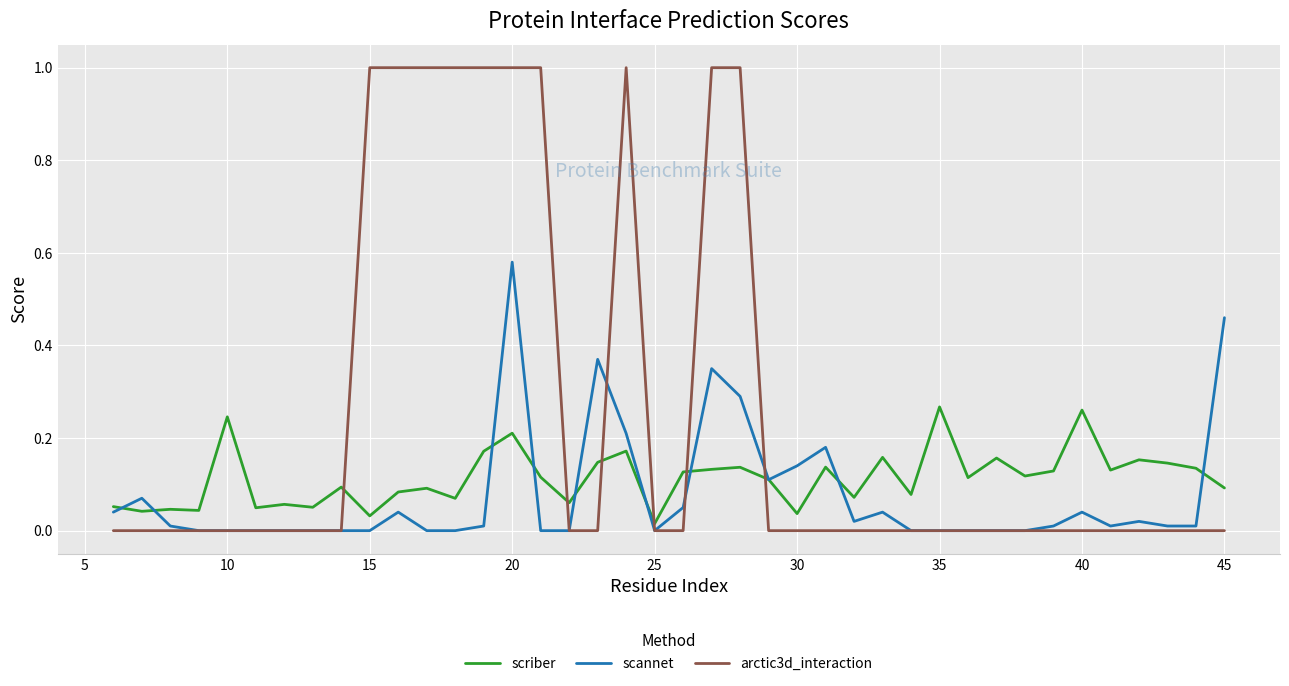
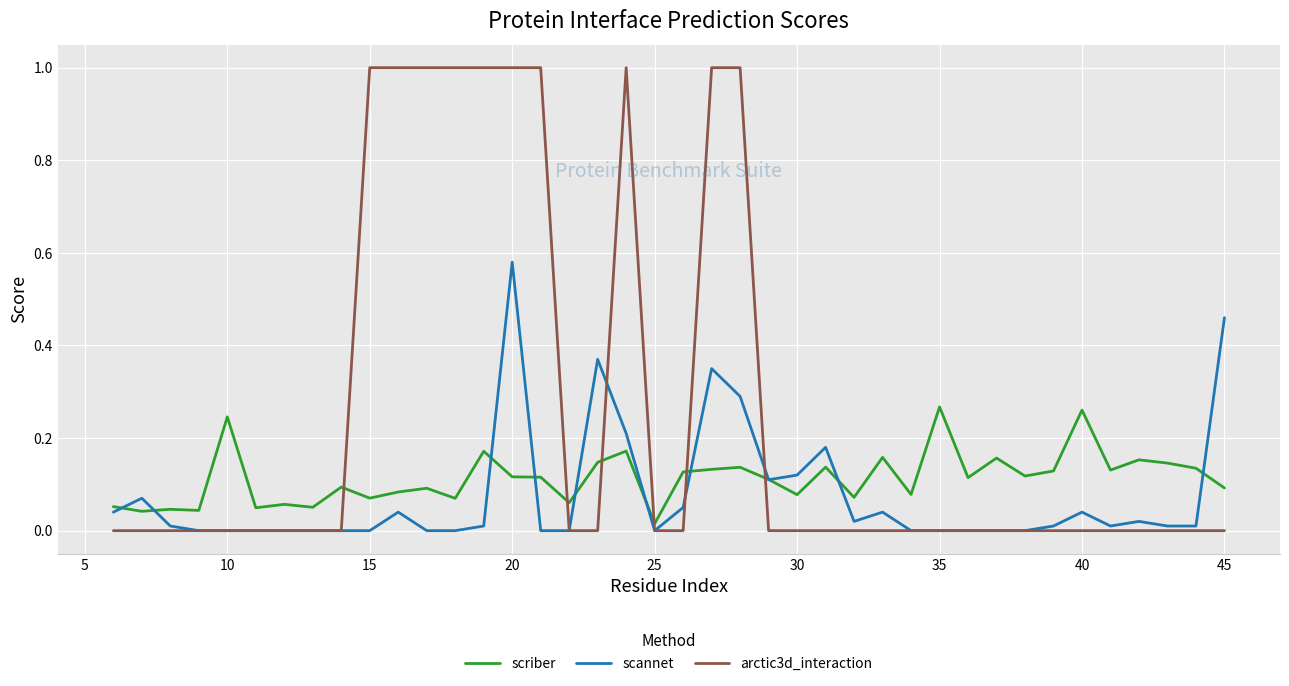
  {
    "scriber": {
      "10": 0.25,
-     "15": 0.03,
-     "20": 0.21,
+     "15": 0.07,
+     "20": 0.12,
      "25": 0.02,
-     "30": 0.04,
+     "30": 0.08,
      "35": 0.27,
      "40": 0.26,
      "45": 0.09
    },
    "scannet": {
      "15": 0.00,
      "20": 0.58,
-     "30": 0.14,
+     "30": 0.12,
      "40": 0.04,
      "45": 0.46
    },
    "arctic3d_interaction": {
      "15": 1.00,
      "20": 1.00,
      "30": 0.00,
      "40": 0.00,
      "45": 0.00
    }
  }
